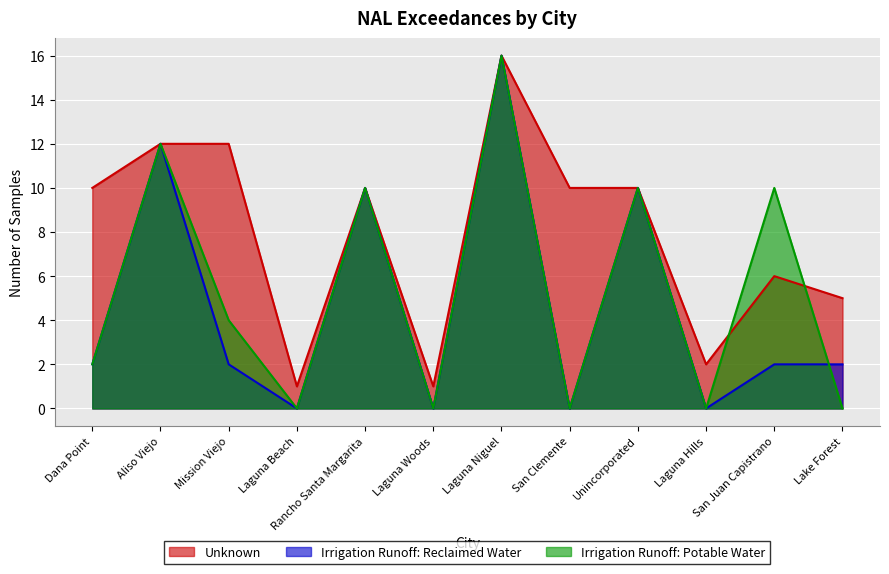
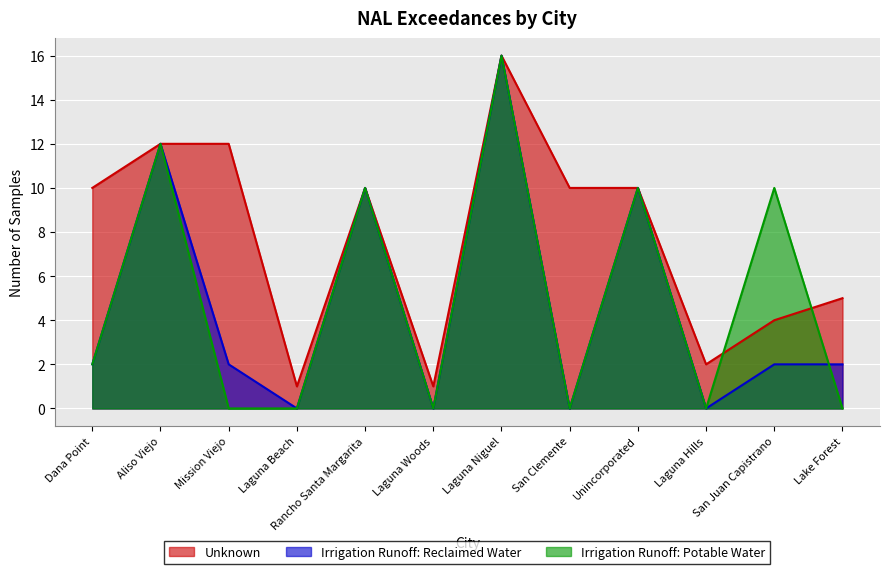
  {
    "Unknown": {
      "Dana Point": 10,
      "Mission Viejo": 12,
      "Laguna Beach": 1,
      "Laguna Woods": 1,
      "San Clemente": 10,
      "Laguna Hills": 2,
-     "San Juan Capistrano": 6,
+     "San Juan Capistrano": 4,
      "Lake Forest": 5
    },
    "Irrigation Runoff: Reclaimed Water": {
      "Mission Viejo": 2,
      "San Juan Capistrano": 2,
      "Lake Forest": 2
    },
    "Irrigation Runoff: Potable Water": {
-     "Mission Viejo": 4,
+     "Mission Viejo": 0,
      "San Juan Capistrano": 10,
      "Lake Forest": 0
    }
  }
